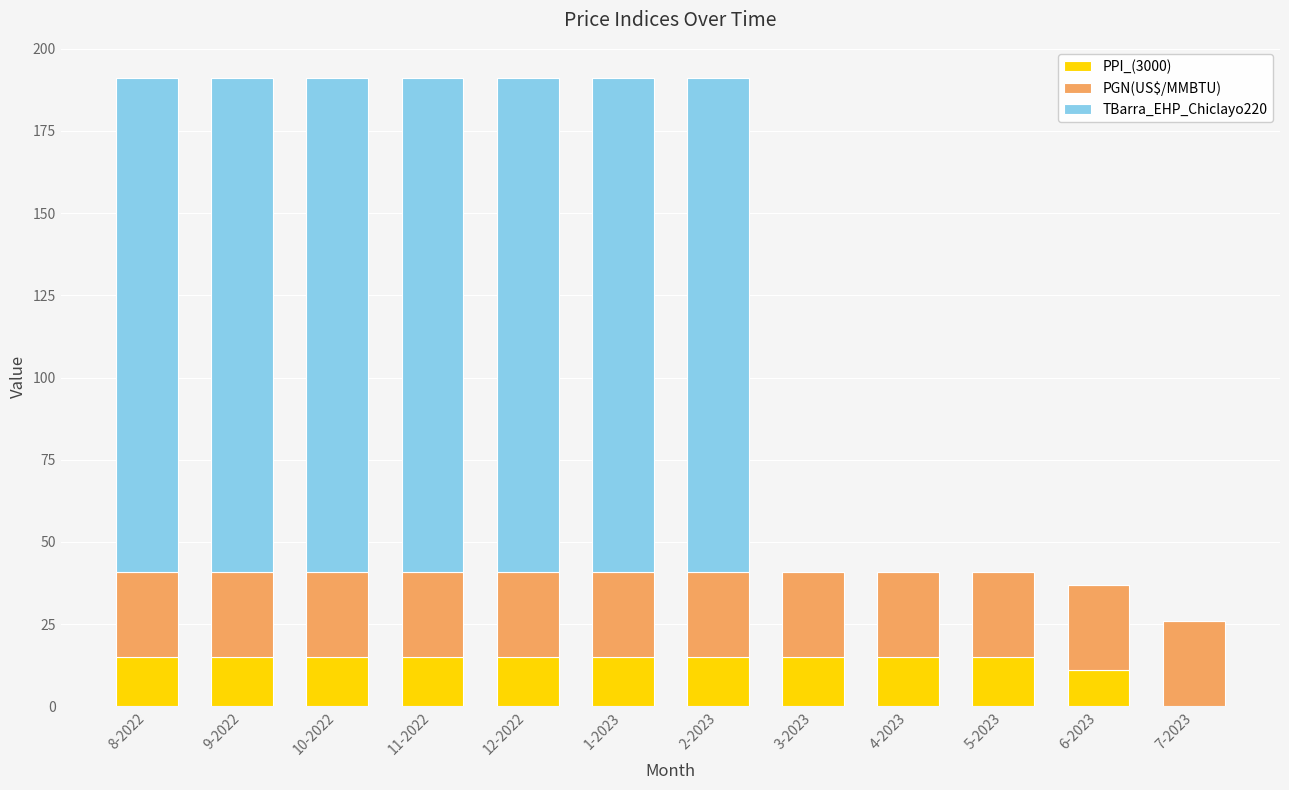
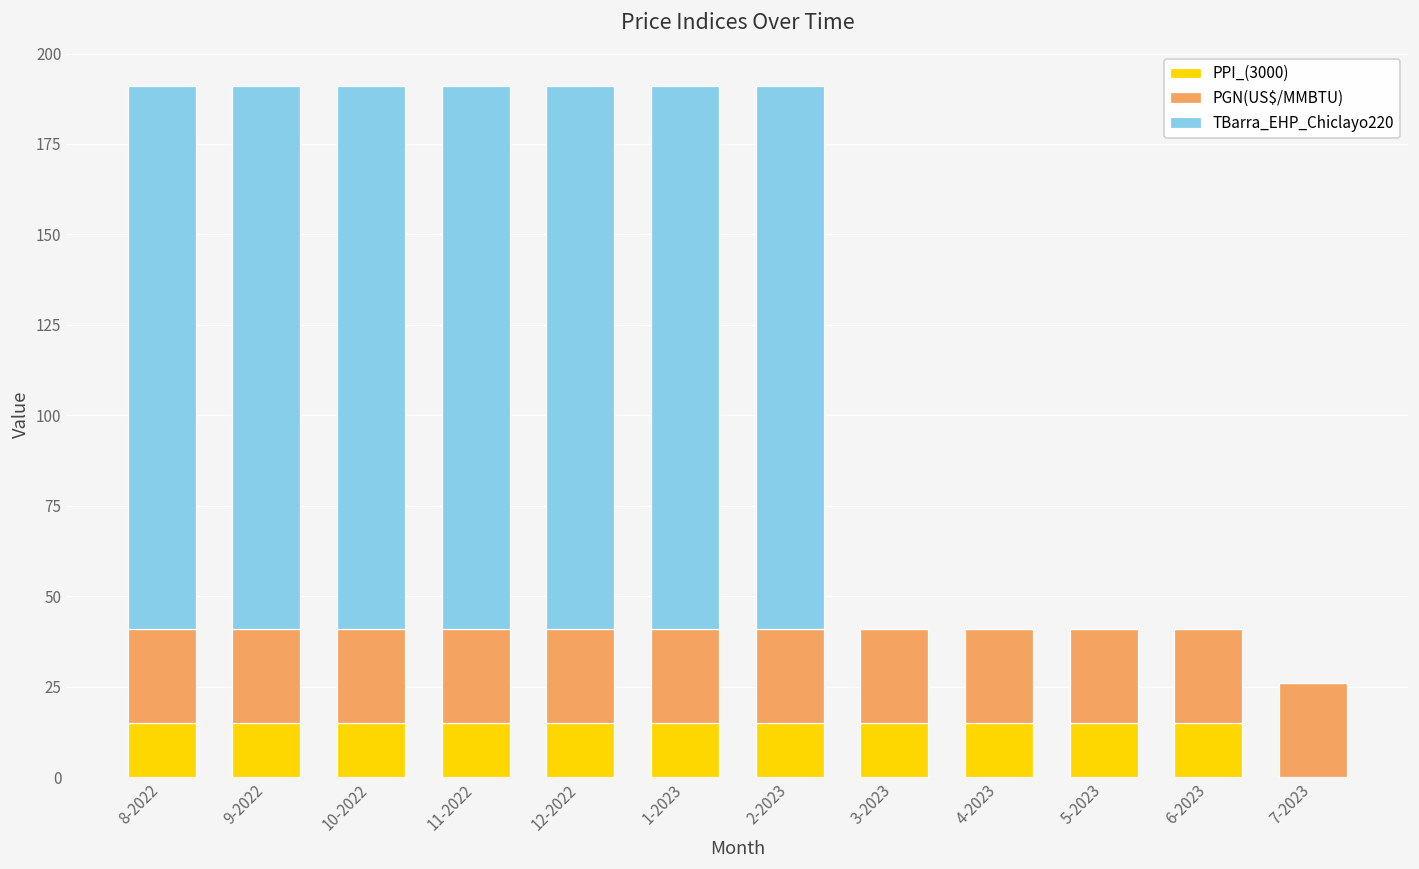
  {
    "PPI_(3000)": {
      "8-2022": 15,
      "9-2022": 15,
      "10-2022": 15,
      "11-2022": 15,
      "12-2022": 15,
      "1-2023": 15,
      "2-2023": 15,
      "3-2023": 15,
      "4-2023": 15,
      "5-2023": 15,
-     "6-2023": 11,
+     "6-2023": 15,
      "7-2023": 0
    },
    "PGN(US$/MMBTU)": {
      "8-2022": 26,
      "9-2022": 26,
      "10-2022": 26,
      "11-2022": 26,
      "12-2022": 26,
      "1-2023": 26,
      "2-2023": 26,
      "3-2023": 26,
      "4-2023": 26,
      "5-2023": 26,
      "6-2023": 26,
      "7-2023": 26
    },
    "TBarra_EHP_Chiclayo220": {
      "8-2022": 150,
      "9-2022": 150,
      "10-2022": 150,
      "11-2022": 150,
      "12-2022": 150,
      "1-2023": 150,
      "2-2023": 150,
      "3-2023": 0,
      "4-2023": 0,
      "5-2023": 0,
      "6-2023": 0,
      "7-2023": 0
    }
  }
